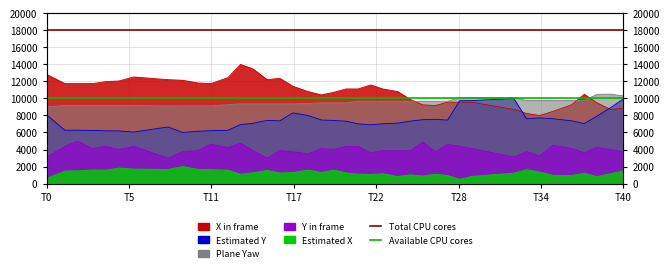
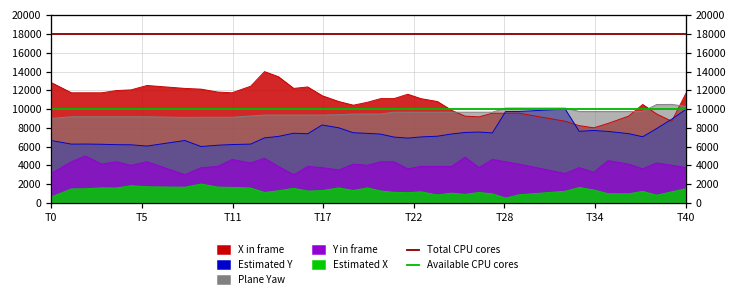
  {
    "X in frame": {
      "T0": 13000,
-     "T40": 9000
+     "T40": 12000
    },
    "Estimated Y": {
-     "T0": 8000,
+     "T0": 7000,
      "T40": 10000
    },
    "Plane Yaw": {
      "T0": 9000,
      "T40": 10000
    },
    "Y in frame": {
      "T0": 3000,
      "T40": 4000
    },
    "Estimated X": {
      "T0": 1000,
      "T40": 2000
    }
  }
